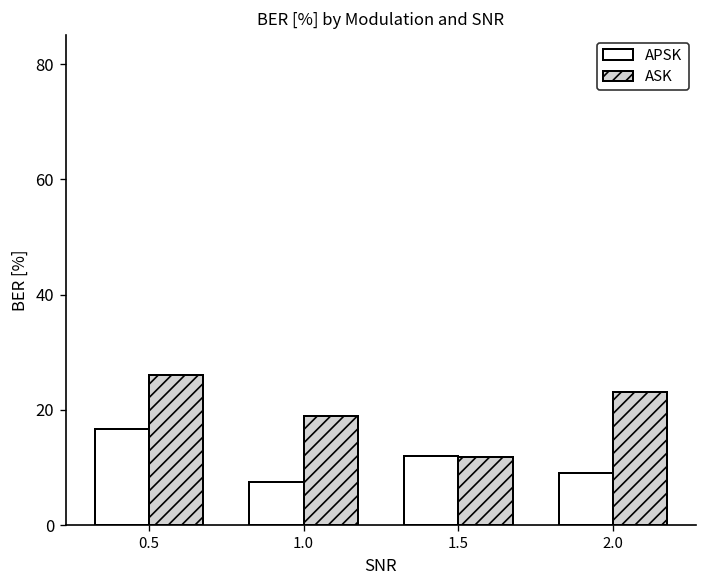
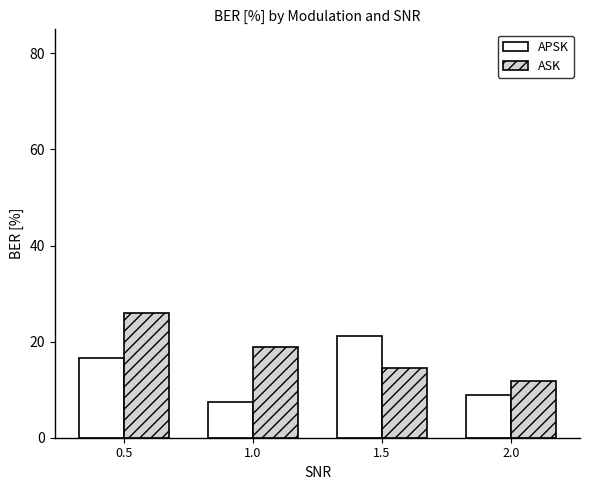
  {
    "APSK": {
      "0.5": 17,
      "1.0": 7,
-     "1.5": 12,
+     "1.5": 21,
      "2.0": 9
    },
    "ASK": {
      "0.5": 26,
      "1.0": 19,
-     "1.5": 12,
-     "2.0": 23
+     "1.5": 14,
+     "2.0": 12
    }
  }
